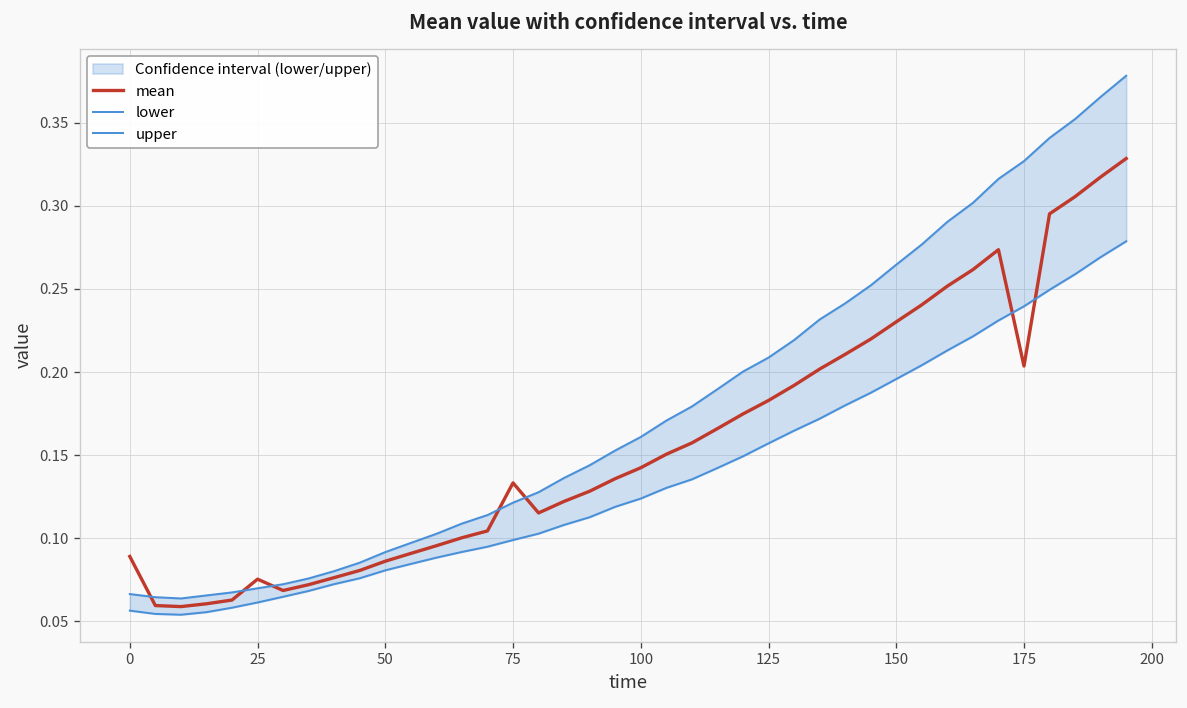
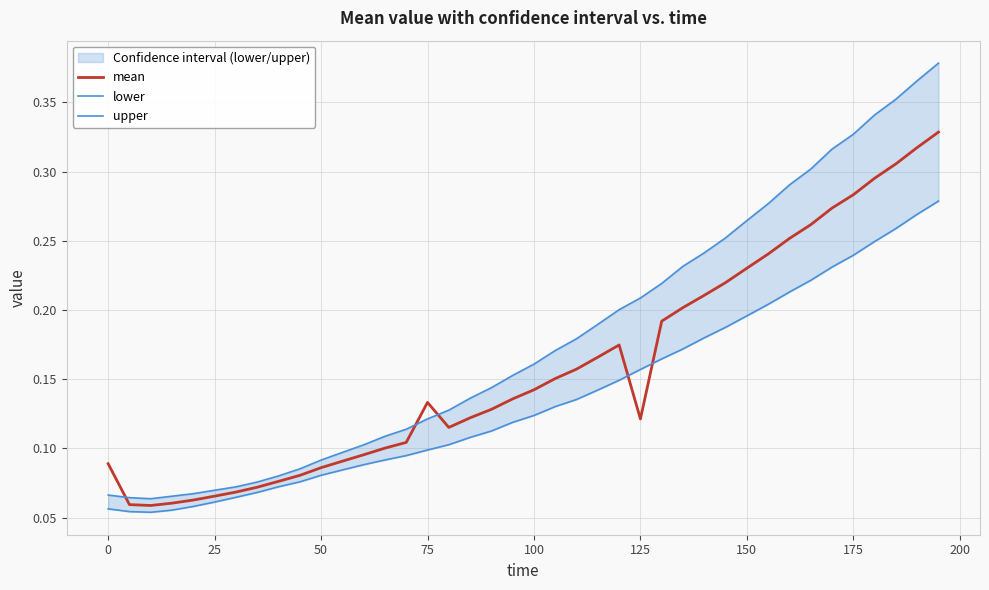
  {
    "mean": {
      "0": 0.089,
-     "25": 0.075,
+     "25": 0.066,
      "50": 0.086,
      "75": 0.133,
      "100": 0.142,
-     "125": 0.183,
+     "125": 0.121,
      "150": 0.230,
-     "175": 0.204
+     "175": 0.283
    }
  }
